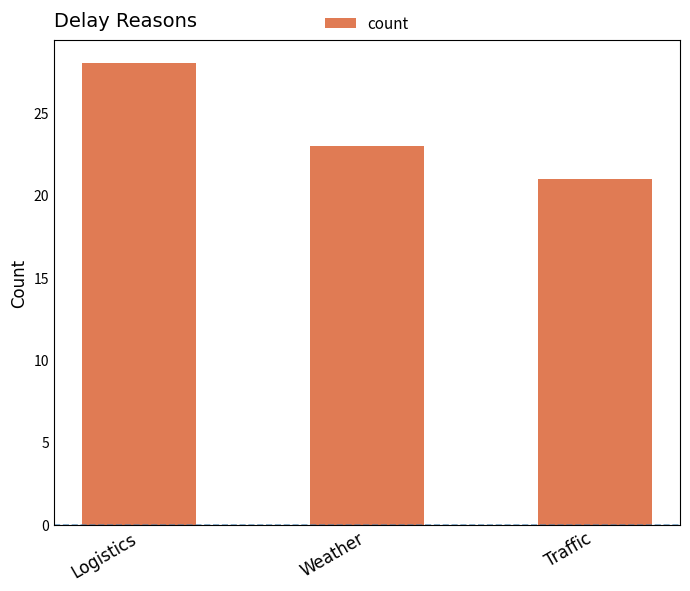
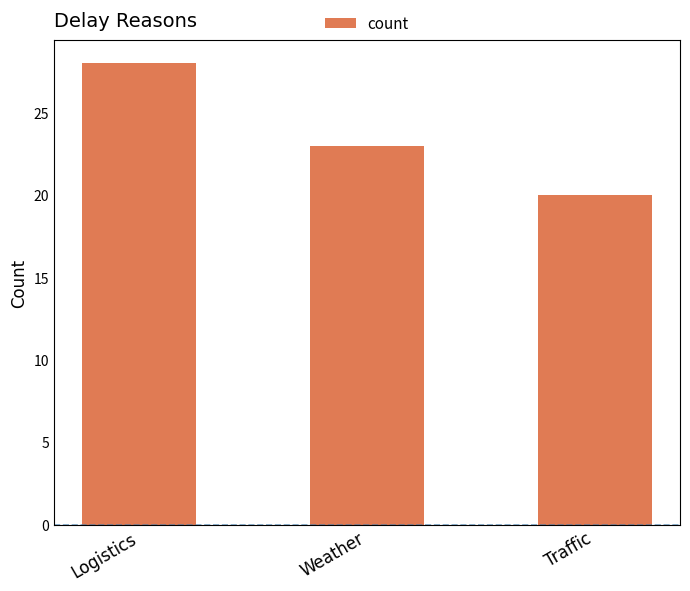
  {
    "Logistics": 28,
    "Weather": 23,
-   "Traffic": 21
+   "Traffic": 20
  }
